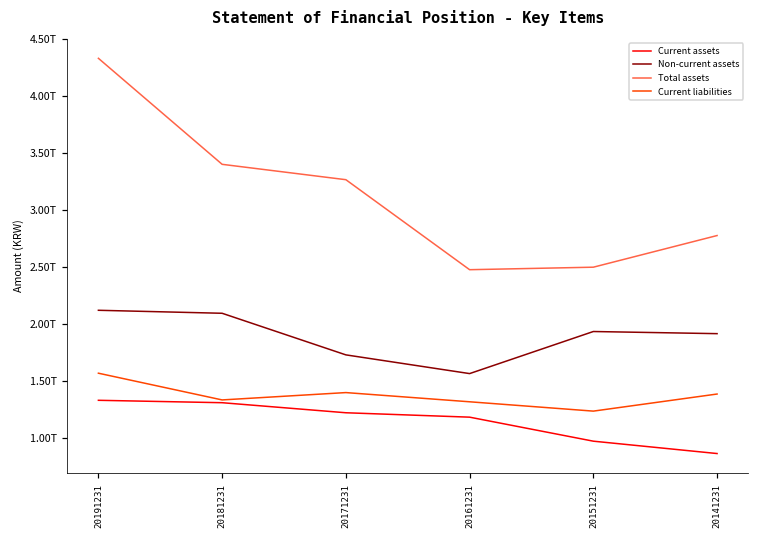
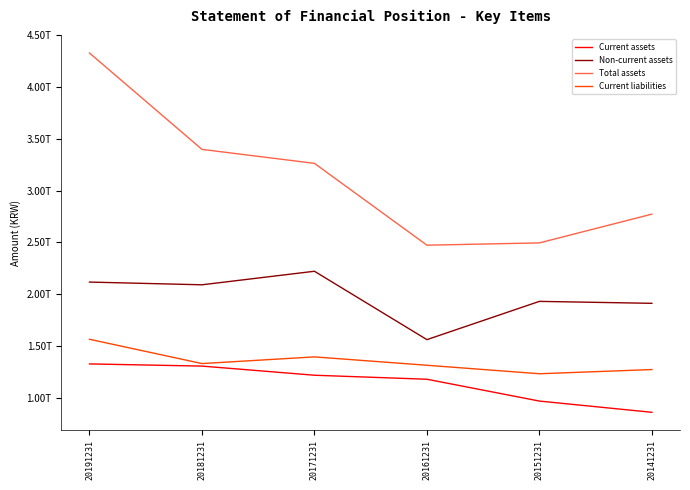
  {
    "Current assets": {
      "20191231": "1.33T",
      "20171231": "1.22T",
      "20161231": "1.18T",
      "20151231": "0.97T",
      "20141231": "0.86T"
    },
    "Non-current assets": {
      "20191231": "2.12T",
      "20181231": "2.09T",
-     "20171231": "1.73T",
+     "20171231": "2.22T",
      "20161231": "1.56T",
      "20151231": "1.93T",
      "20141231": "1.91T"
    },
    "Total assets": {
      "20191231": "4.33T",
      "20181231": "3.40T",
      "20171231": "3.26T",
      "20161231": "2.47T",
      "20151231": "2.50T",
      "20141231": "2.77T"
    },
    "Current liabilities": {
      "20191231": "1.57T",
      "20171231": "1.40T",
      "20161231": "1.31T",
      "20151231": "1.23T",
-     "20141231": "1.38T"
+     "20141231": "1.27T"
    }
  }
